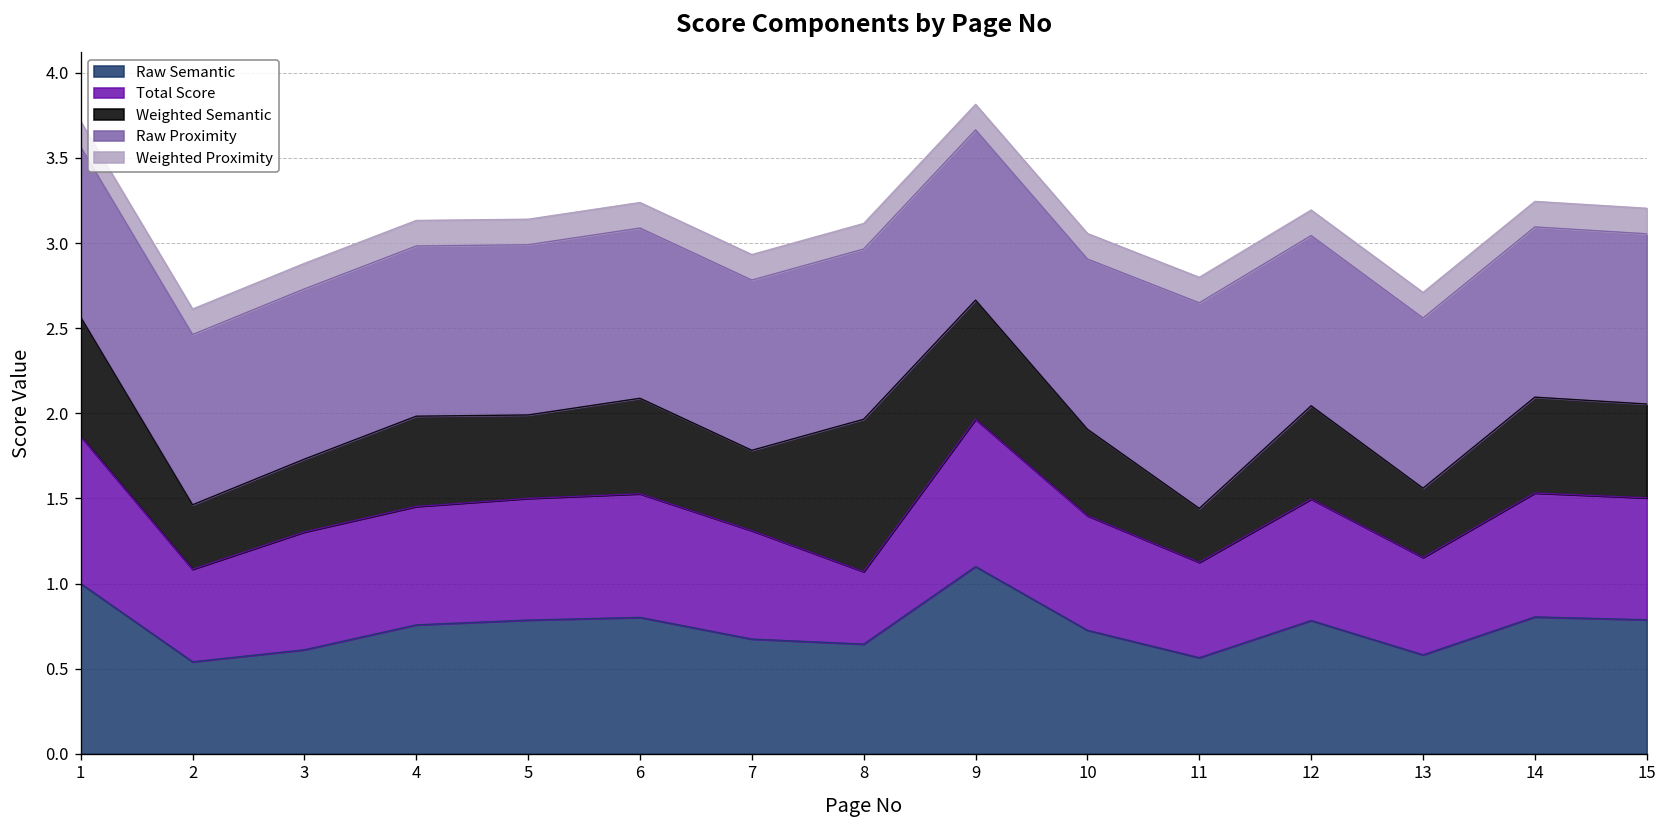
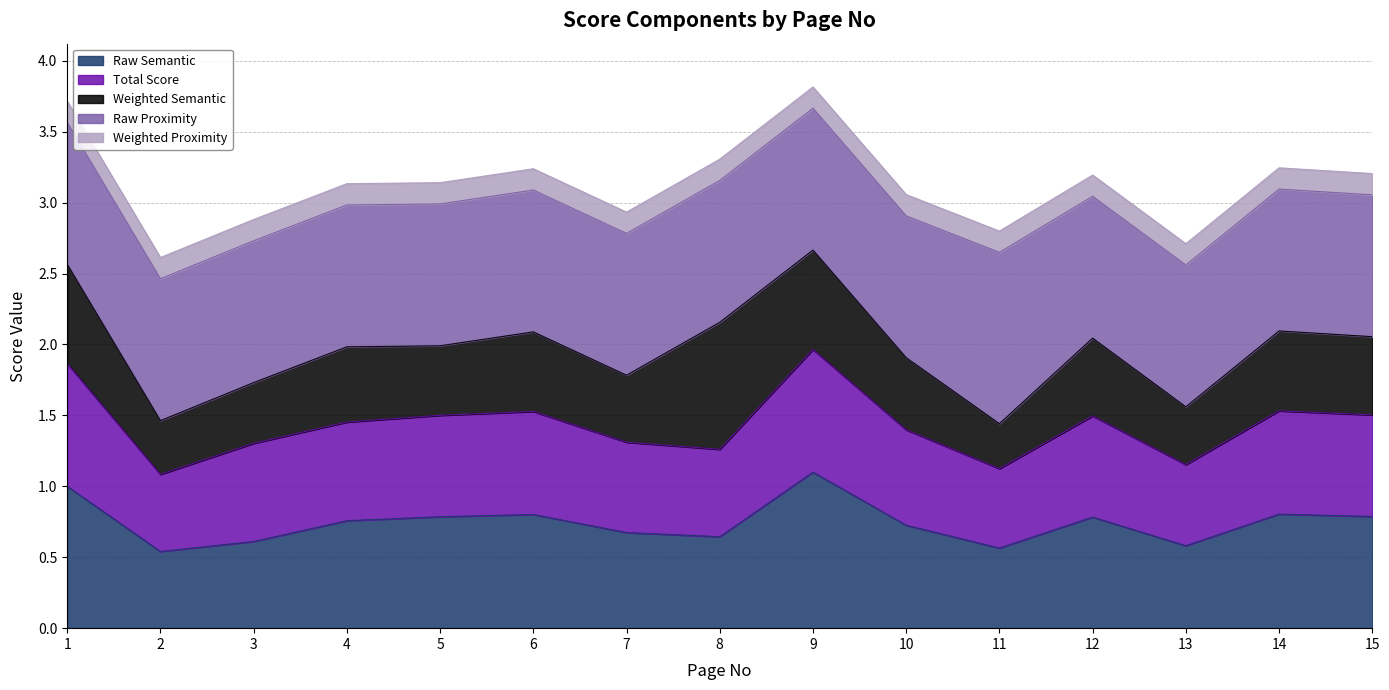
  {
    "Raw Semantic": {
      "1": 1.00,
      "2": 0.54,
      "3": 0.61,
      "4": 0.76,
      "5": 0.79,
      "6": 0.80,
      "7": 0.67,
      "8": 0.64,
      "9": 1.10,
      "10": 0.73,
      "11": 0.56,
      "12": 0.78,
      "13": 0.58,
      "14": 0.80,
      "15": 0.79
    },
    "Total Score": {
      "1": 0.87,
      "2": 0.54,
      "3": 0.69,
      "4": 0.70,
      "5": 0.71,
      "6": 0.73,
      "7": 0.64,
-     "8": 0.43,
+     "8": 0.62,
      "9": 0.87,
      "10": 0.67,
      "11": 0.56,
      "12": 0.71,
      "13": 0.57,
      "14": 0.73,
      "15": 0.72
    },
    "Weighted Semantic": {
      "1": 0.70,
      "2": 0.38,
      "3": 0.43,
      "4": 0.53,
      "5": 0.49,
      "6": 0.56,
      "7": 0.47,
      "8": 0.90,
      "9": 0.70,
      "10": 0.51,
      "11": 0.32,
      "12": 0.55,
      "13": 0.41,
      "14": 0.56,
      "15": 0.55
    },
    "Raw Proximity": {
      "1": 1.00,
      "2": 1.00,
      "3": 1.00,
      "4": 1.00,
      "5": 1.00,
      "6": 1.00,
      "7": 1.00,
      "8": 1.00,
      "9": 1.00,
      "10": 1.00,
      "11": 1.21,
      "12": 1.00,
      "13": 1.00,
      "14": 1.00,
      "15": 1.00
    },
    "Weighted Proximity": {
      "1": 0.15,
      "2": 0.15,
      "3": 0.15,
      "4": 0.15,
      "5": 0.15,
      "6": 0.15,
      "7": 0.15,
      "8": 0.15,
      "9": 0.15,
      "10": 0.15,
      "11": 0.15,
      "12": 0.15,
      "13": 0.15,
      "14": 0.15,
      "15": 0.15
    }
  }
